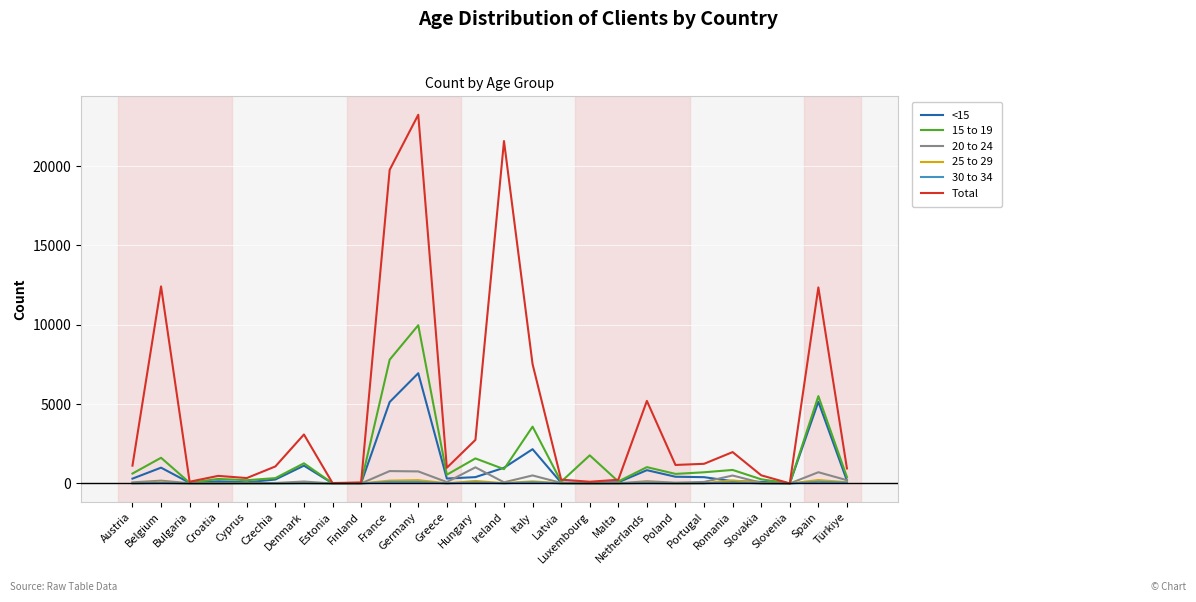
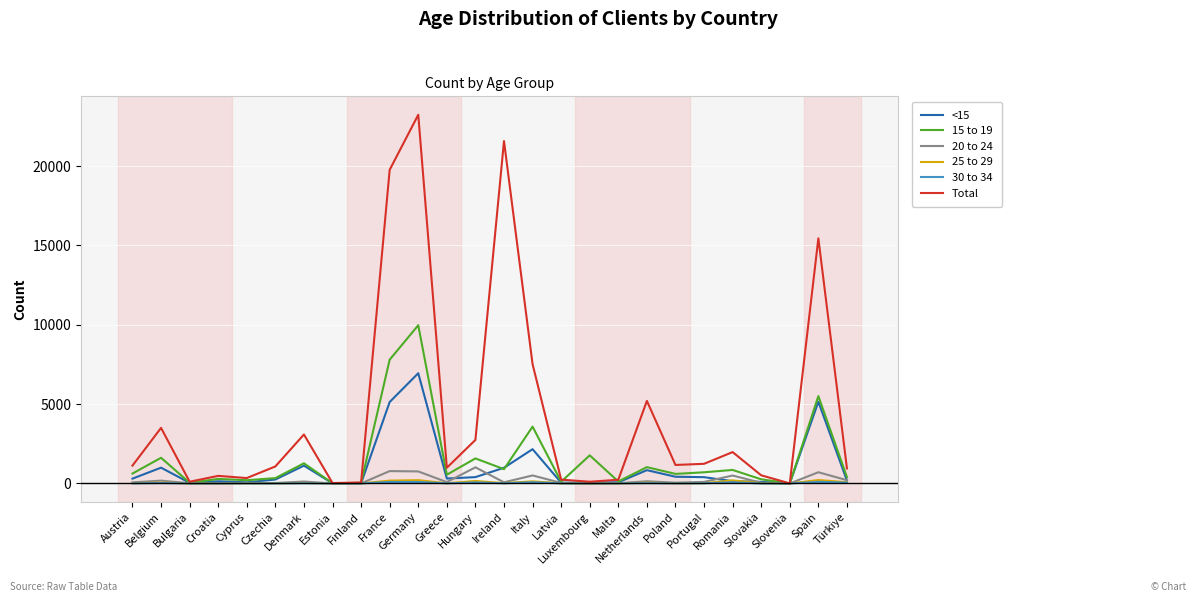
  {
    "<15": {
      "Austria": 300,
      "Belgium": 1000,
      "France": 5100,
      "Germany": 6900,
      "Greece": 300,
      "Hungary": 400,
      "Italy": 2200,
      "Netherlands": 800,
      "Poland": 400,
      "Portugal": 400,
      "Spain": 5100
    },
    "15 to 19": {
      "Austria": 600,
      "Belgium": 1600,
      "France": 7800,
      "Germany": 10000,
      "Greece": 600,
      "Hungary": 1600,
      "Italy": 3600,
      "Luxembourg": 1800,
      "Netherlands": 1000,
      "Poland": 600,
      "Portugal": 700,
      "Romania": 900,
      "Slovakia": 300,
      "Spain": 5500,
      "Türkiye": 400
    },
    "20 to 24": {
      "France": 800,
      "Germany": 800,
      "Hungary": 1000,
      "Italy": 500,
      "Romania": 500,
      "Spain": 700
    },
    "Total": {
      "Austria": 1100,
-     "Belgium": 12400,
+     "Belgium": 3500,
      "Croatia": 500,
      "Czechia": 1100,
      "Denmark": 3100,
      "France": 19800,
      "Germany": 23200,
      "Greece": 1000,
      "Hungary": 2700,
      "Ireland": 21600,
      "Italy": 7500,
      "Netherlands": 5200,
      "Poland": 1200,
      "Portugal": 1200,
      "Romania": 2000,
      "Slovakia": 500,
-     "Spain": 12400,
+     "Spain": 15400,
      "Türkiye": 900
    }
  }
